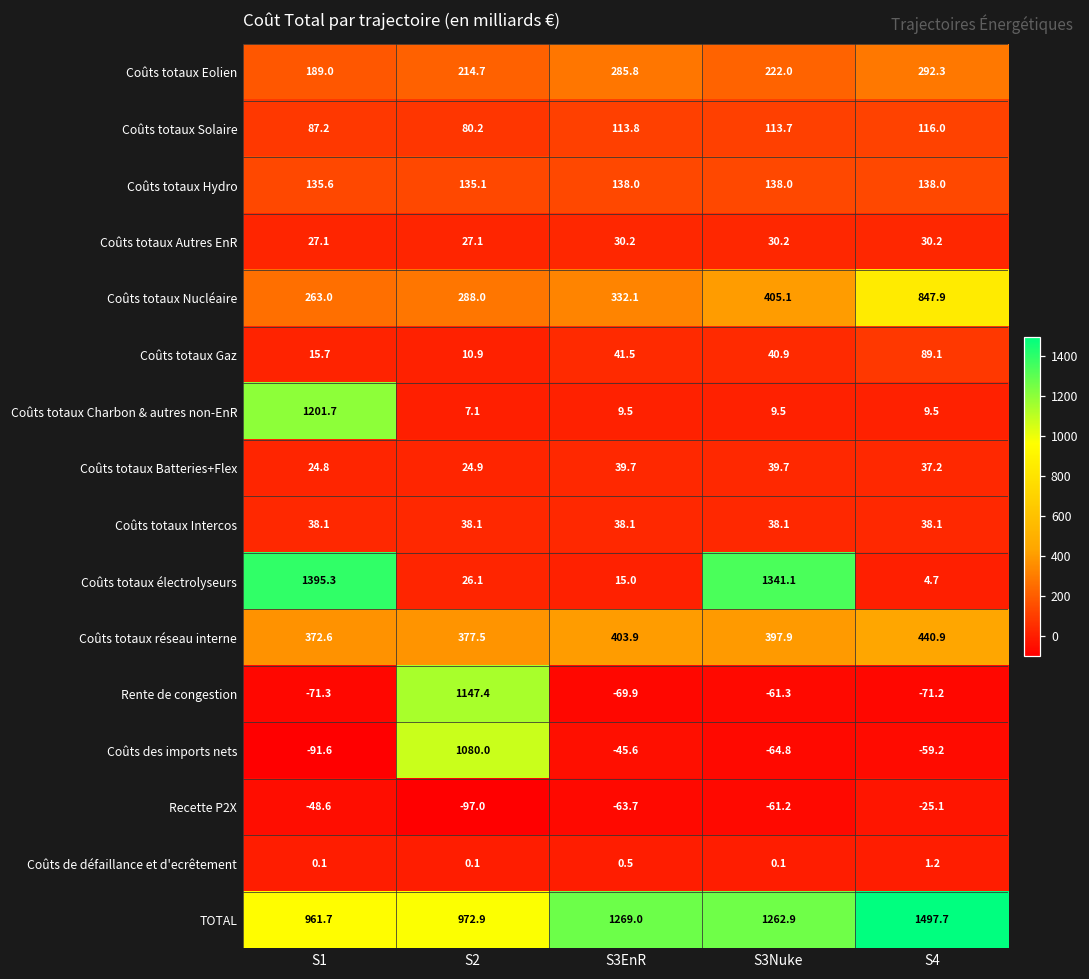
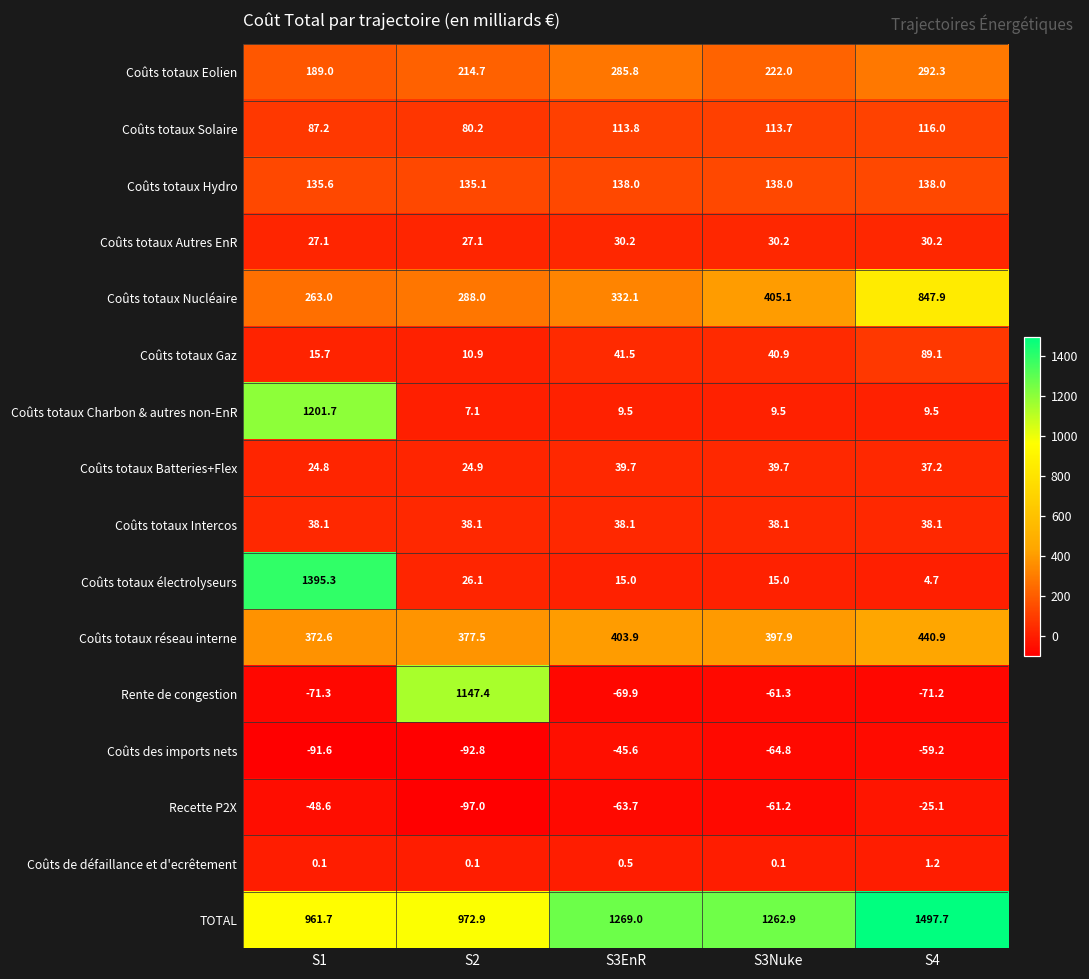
  {
    "Coûts totaux Eolien": {
      "S1": 189.0,
      "S2": 214.7,
      "S3EnR": 285.8,
      "S3Nuke": 222.0,
      "S4": 292.3
    },
    "Coûts totaux Solaire": {
      "S1": 87.2,
      "S2": 80.2,
      "S3EnR": 113.8,
      "S3Nuke": 113.7,
      "S4": 116.0
    },
    "Coûts totaux Hydro": {
      "S1": 135.6,
      "S2": 135.1,
      "S3EnR": 138.0,
      "S3Nuke": 138.0,
      "S4": 138.0
    },
    "Coûts totaux Autres EnR": {
      "S1": 27.1,
      "S2": 27.1,
      "S3EnR": 30.2,
      "S3Nuke": 30.2,
      "S4": 30.2
    },
    "Coûts totaux Nucléaire": {
      "S1": 263.0,
      "S2": 288.0,
      "S3EnR": 332.1,
      "S3Nuke": 405.1,
      "S4": 847.9
    },
    "Coûts totaux Gaz": {
      "S1": 15.7,
      "S2": 10.9,
      "S3EnR": 41.5,
      "S3Nuke": 40.9,
      "S4": 89.1
    },
    "Coûts totaux Charbon & autres non-EnR": {
      "S1": 1201.7,
      "S2": 7.1,
      "S3EnR": 9.5,
      "S3Nuke": 9.5,
      "S4": 9.5
    },
    "Coûts totaux Batteries+Flex": {
      "S1": 24.8,
      "S2": 24.9,
      "S3EnR": 39.7,
      "S3Nuke": 39.7,
      "S4": 37.2
    },
    "Coûts totaux Intercos": {
      "S1": 38.1,
      "S2": 38.1,
      "S3EnR": 38.1,
      "S3Nuke": 38.1,
      "S4": 38.1
    },
    "Coûts totaux électrolyseurs": {
      "S1": 1395.3,
      "S2": 26.1,
      "S3EnR": 15.0,
-     "S3Nuke": 1341.1,
+     "S3Nuke": 15.0,
      "S4": 4.7
    },
    "Coûts totaux réseau interne": {
      "S1": 372.6,
      "S2": 377.5,
      "S3EnR": 403.9,
      "S3Nuke": 397.9,
      "S4": 440.9
    },
    "Rente de congestion": {
      "S1": -71.3,
      "S2": 1147.4,
      "S3EnR": -69.9,
      "S3Nuke": -61.3,
      "S4": -71.2
    },
    "Coûts des imports nets": {
      "S1": -91.6,
-     "S2": 1080.0,
+     "S2": -92.8,
      "S3EnR": -45.6,
      "S3Nuke": -64.8,
      "S4": -59.2
    },
    "Recette P2X": {
      "S1": -48.6,
      "S2": -97.0,
      "S3EnR": -63.7,
      "S3Nuke": -61.2,
      "S4": -25.1
    },
    "Coûts de défaillance et d'ecrêtement": {
      "S1": 0.1,
      "S2": 0.1,
      "S3EnR": 0.5,
      "S3Nuke": 0.1,
      "S4": 1.2
    },
    "TOTAL": {
      "S1": 961.7,
      "S2": 972.9,
      "S3EnR": 1269.0,
      "S3Nuke": 1262.9,
      "S4": 1497.7
    }
  }
